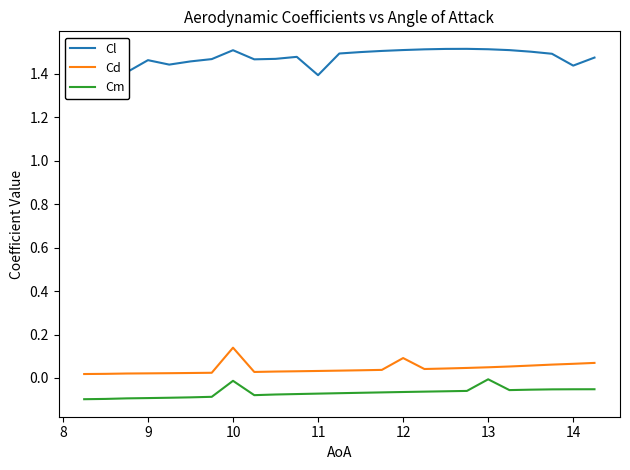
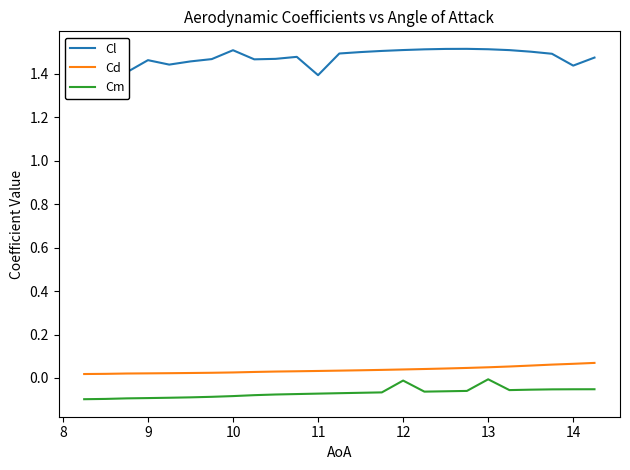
  {
    "Cl": {
      "9": 1.46,
      "10": 1.51,
      "11": 1.39,
      "12": 1.51,
      "13": 1.51,
      "14": 1.44
    },
    "Cd": {
      "9": 0.02,
-     "10": 0.14,
+     "10": 0.03,
      "11": 0.03,
-     "12": 0.09,
+     "12": 0.04,
      "13": 0.05,
      "14": 0.07
    },
    "Cm": {
      "9": -0.09,
-     "10": -0.01,
+     "10": -0.08,
      "11": -0.07,
-     "12": -0.06,
+     "12": -0.01,
      "13": -0.01,
      "14": -0.05
    }
  }
